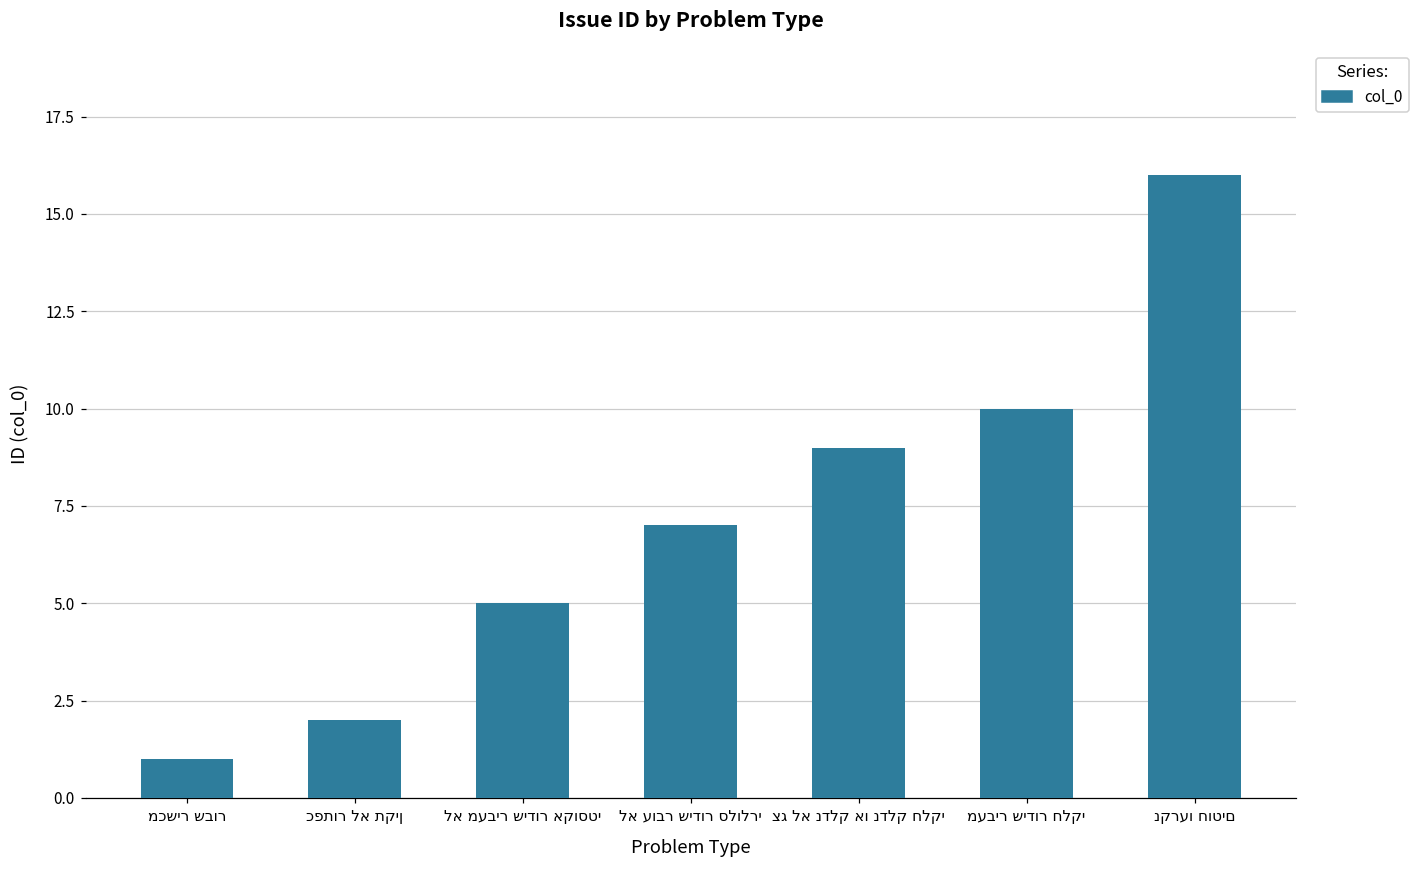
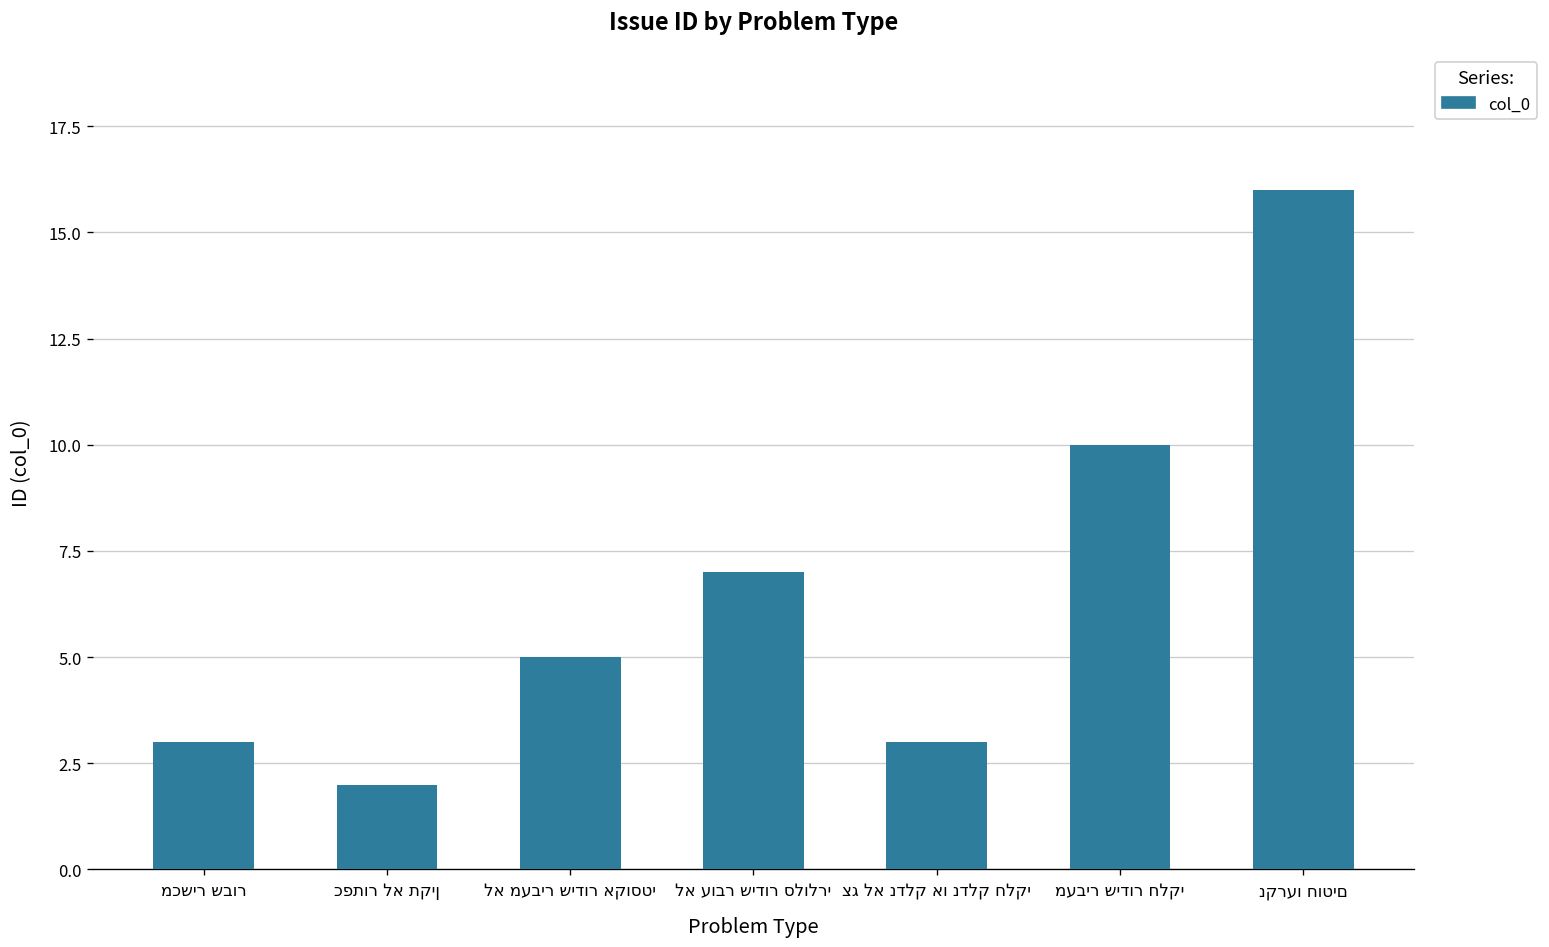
  {
-   "מכשיר שבור": 1,
+   "מכשיר שבור": 3,
    "כפתור לא תקין": 2,
    "לא מעביר שידור אקוסטי": 5,
    "לא עובר שידור סלולרי": 7,
-   "צג לא נדלק או נדלק חלקי": 9,
+   "צג לא נדלק או נדלק חלקי": 3,
    "מעביר שידור חלקי": 10,
    "נקרעו חוטים": 16
  }
